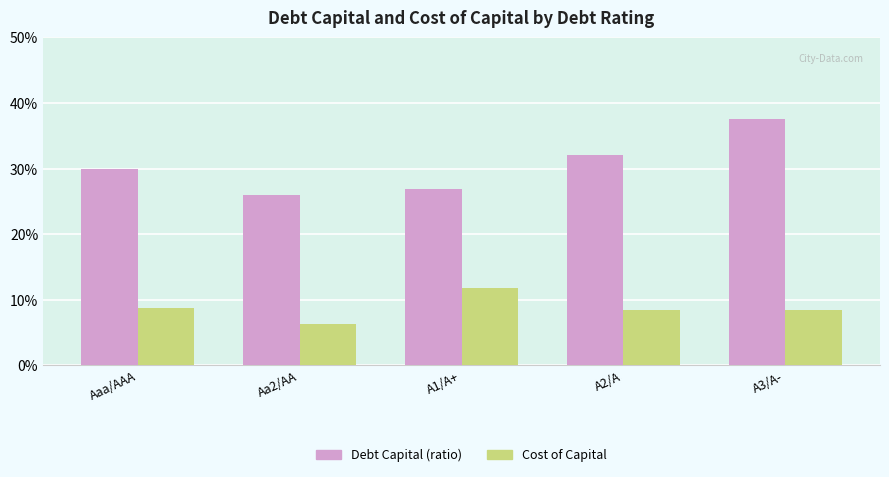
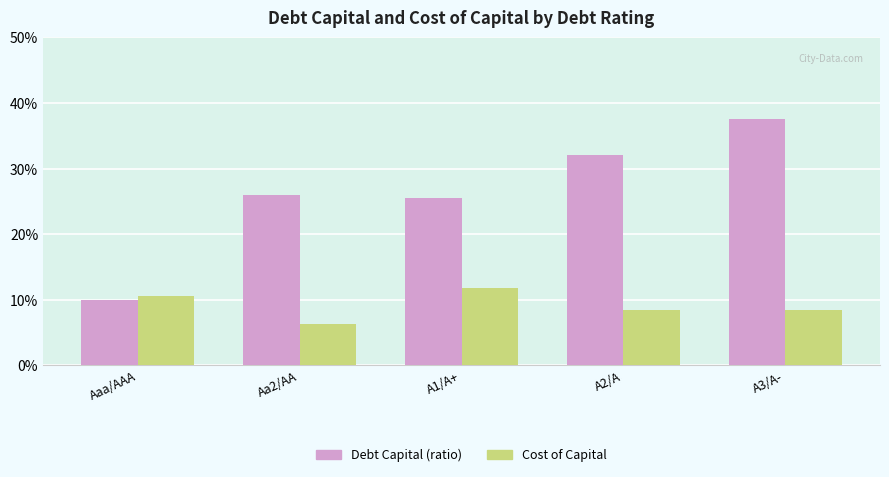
  {
    "Debt Capital (ratio)": {
-     "Aaa/AAA": "30%",
+     "Aaa/AAA": "10%",
      "Aa2/AA": "26%",
-     "A1/A+": "27%",
+     "A1/A+": "26%",
      "A2/A": "32%",
      "A3/A-": "38%"
    },
    "Cost of Capital": {
-     "Aaa/AAA": "9%",
+     "Aaa/AAA": "11%",
      "Aa2/AA": "6%",
      "A1/A+": "12%",
      "A2/A": "8%",
      "A3/A-": "8%"
    }
  }
